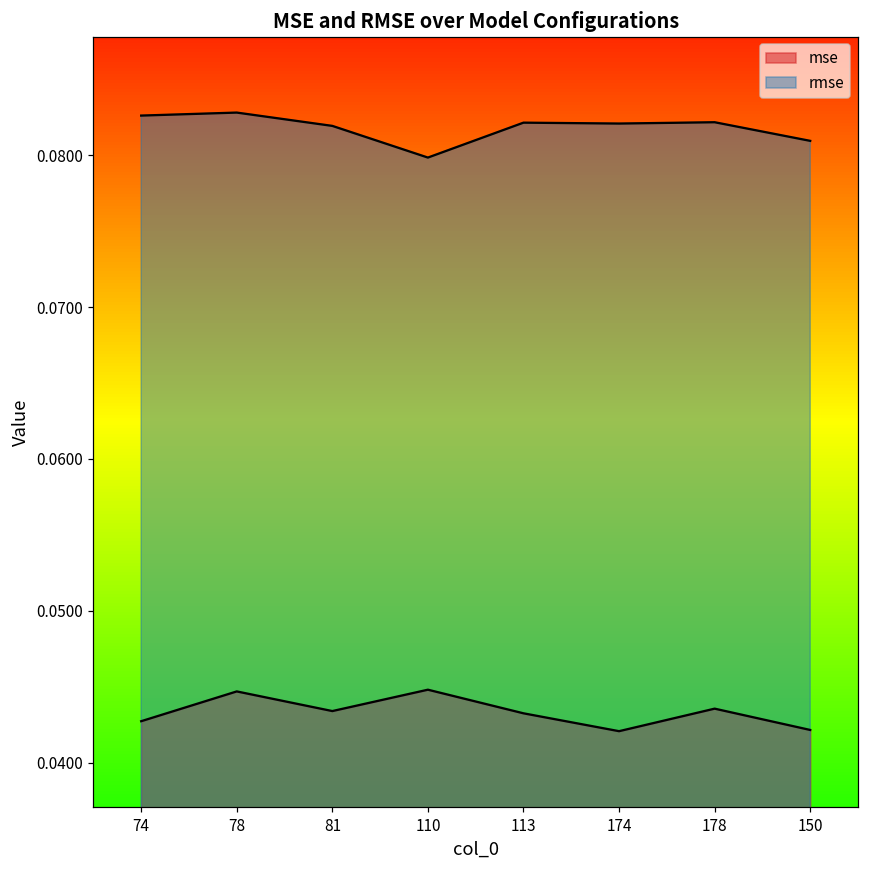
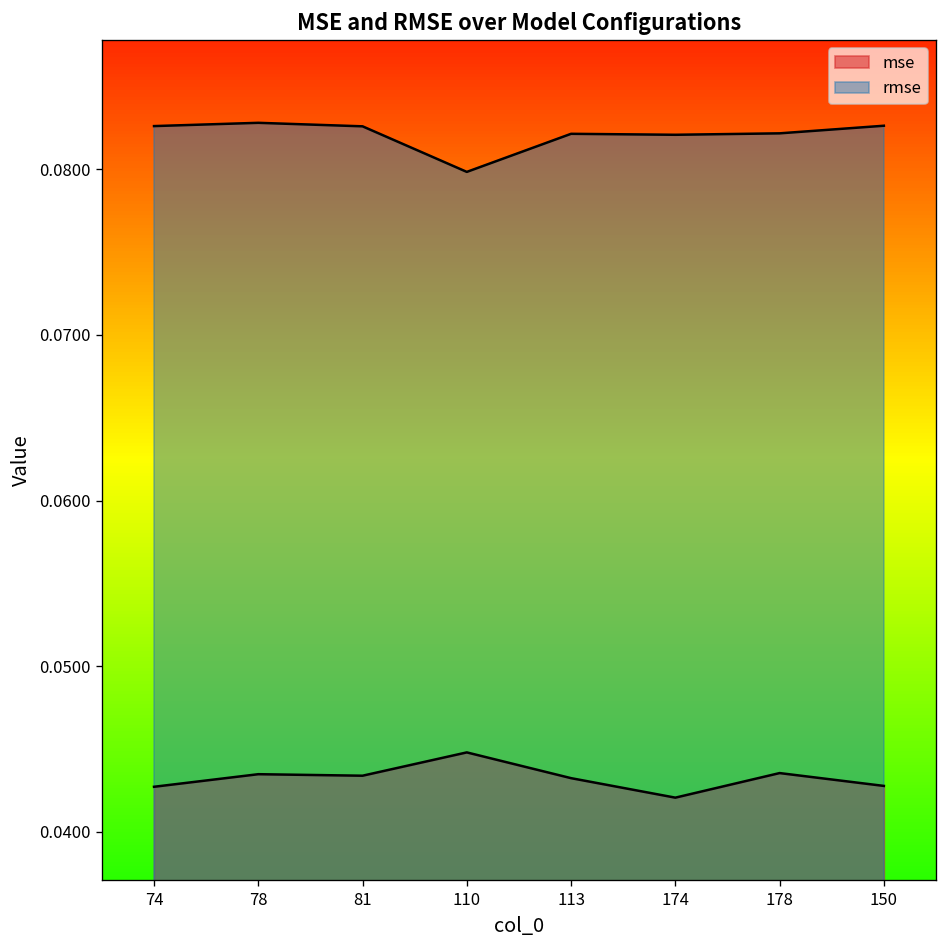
  {
    "mse": {
      "74": 0.0427,
-     "78": 0.0447,
+     "78": 0.0435,
      "81": 0.0434,
      "110": 0.0448,
      "113": 0.0432,
      "174": 0.0421,
      "178": 0.0435,
-     "150": 0.0421
+     "150": 0.0428
    },
    "rmse": {
      "74": 0.0826,
      "78": 0.0828,
-     "81": 0.0819,
+     "81": 0.0826,
      "110": 0.0798,
      "113": 0.0821,
      "174": 0.0821,
      "178": 0.0822,
-     "150": 0.0809
+     "150": 0.0826
    }
  }
